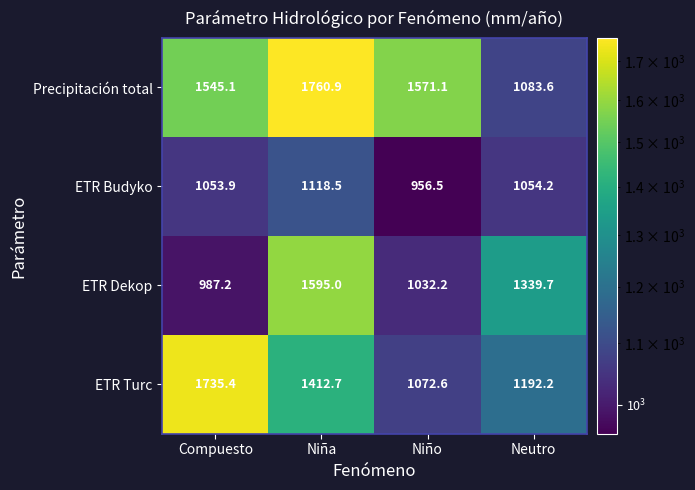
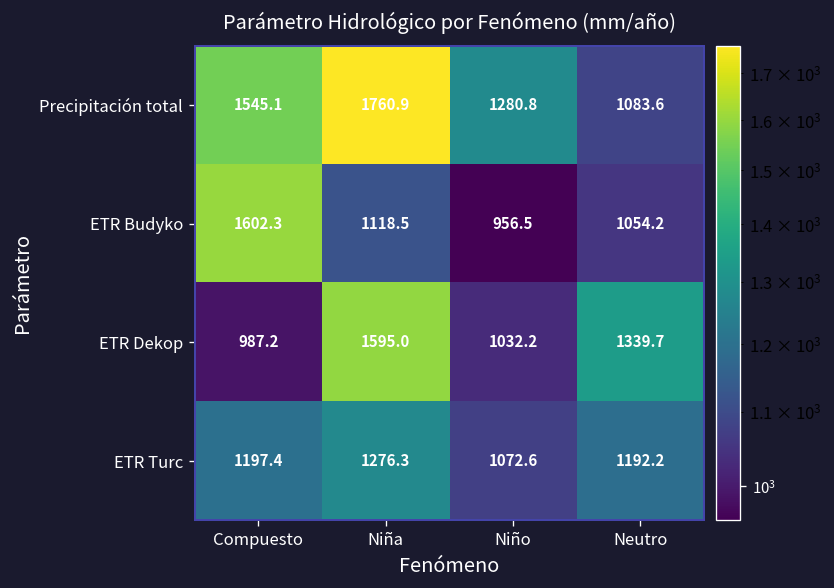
  {
    "Precipitación total": {
      "Compuesto": 1545.1,
      "Niña": 1760.9,
-     "Niño": 1571.1,
+     "Niño": 1280.8,
      "Neutro": 1083.6
    },
    "ETR Budyko": {
-     "Compuesto": 1053.9,
+     "Compuesto": 1602.3,
      "Niña": 1118.5,
      "Niño": 956.5,
      "Neutro": 1054.2
    },
    "ETR Dekop": {
      "Compuesto": 987.2,
      "Niña": 1595.0,
      "Niño": 1032.2,
      "Neutro": 1339.7
    },
    "ETR Turc": {
-     "Compuesto": 1735.4,
-     "Niña": 1412.7,
+     "Compuesto": 1197.4,
+     "Niña": 1276.3,
      "Niño": 1072.6,
      "Neutro": 1192.2
    }
  }
